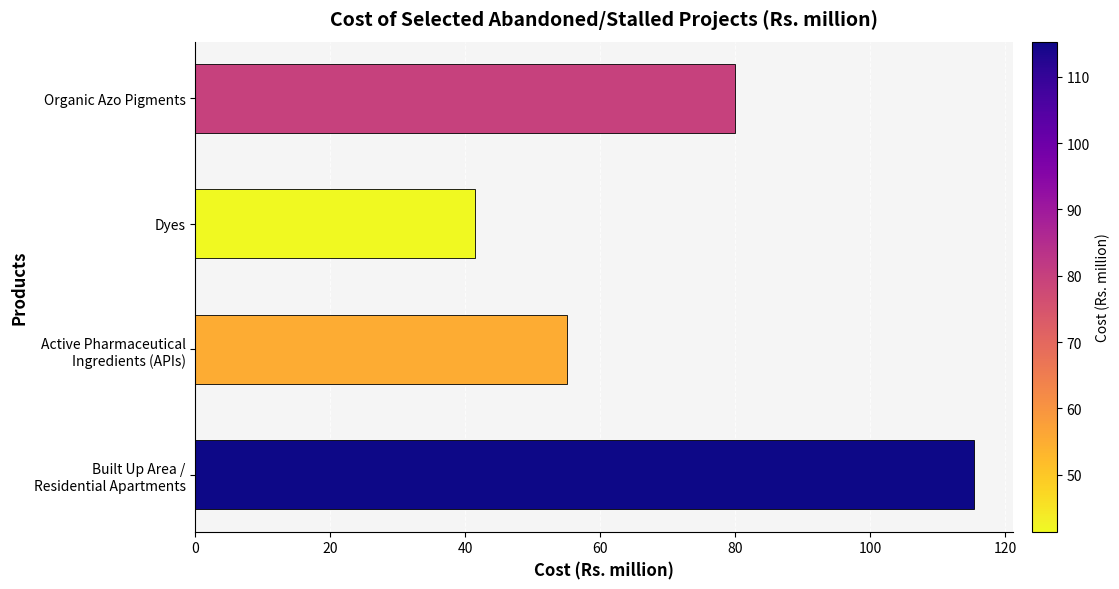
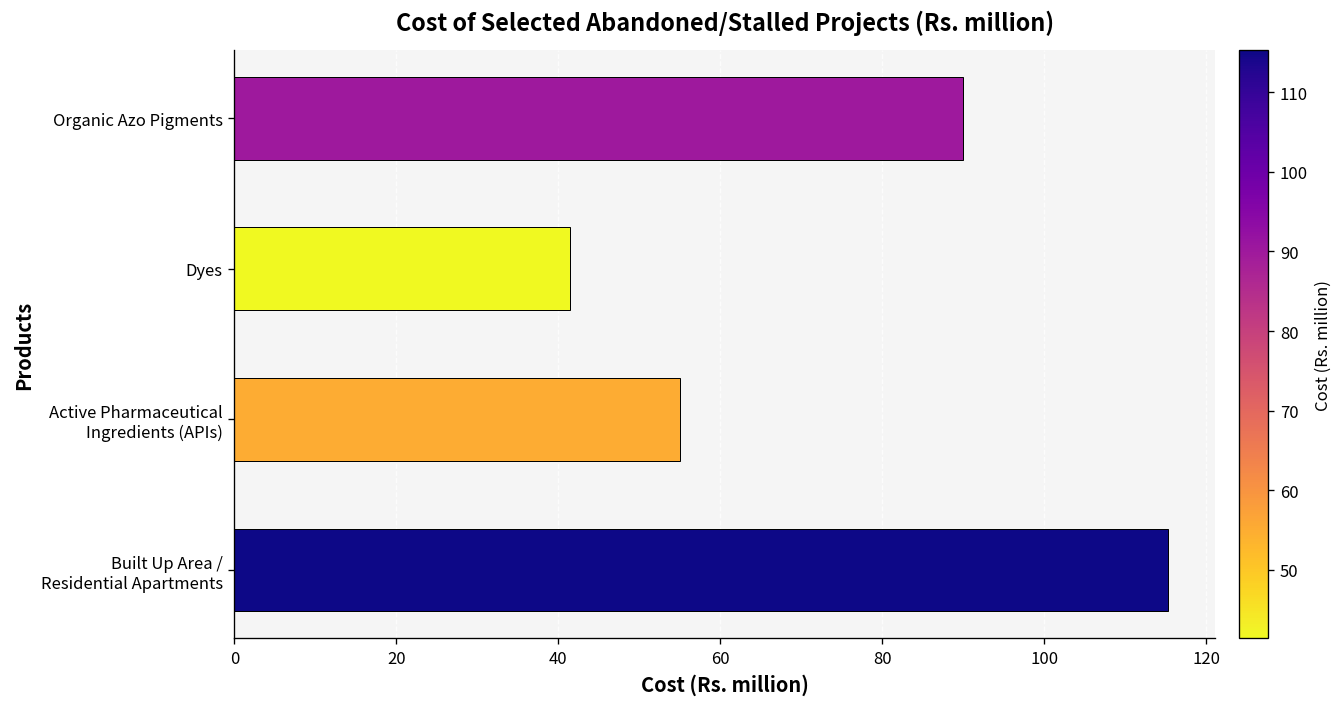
  {
-   "Organic Azo Pigments": 80,
+   "Organic Azo Pigments": 90,
    "Dyes": 41,
    "Active Pharmaceutical Ingredients (APIs)": 55,
    "Built Up Area / Residential Apartments": 115
  }
